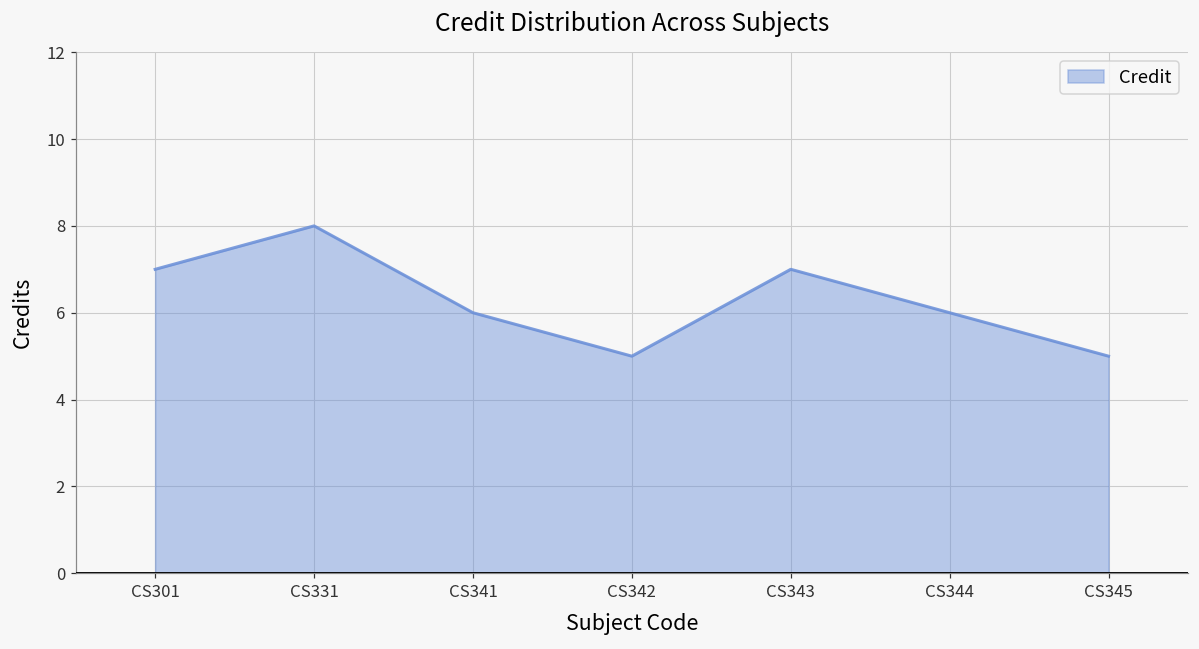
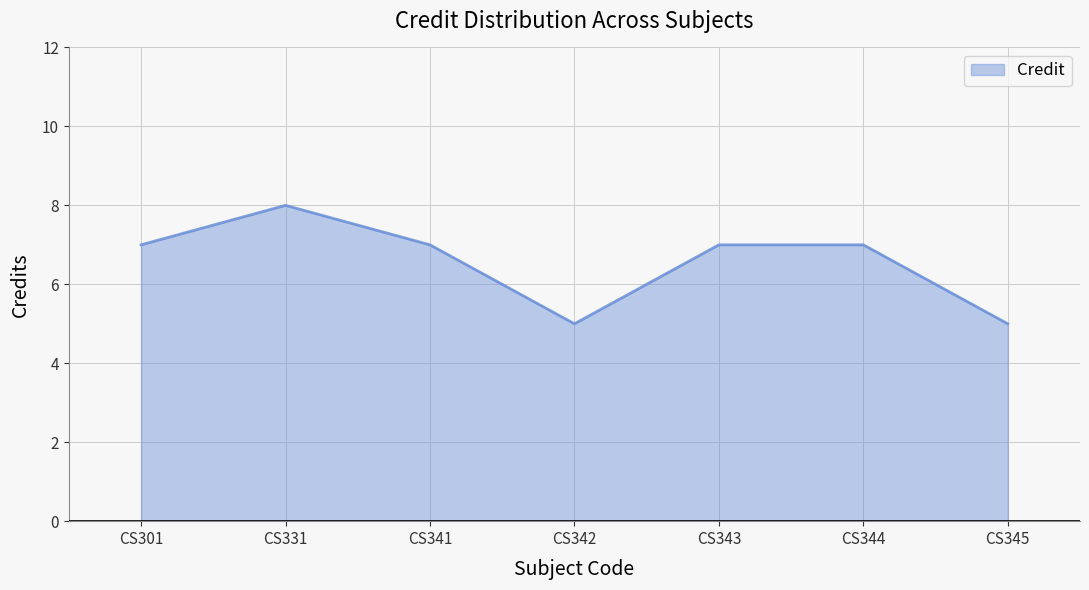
  {
    "CS301": 7,
    "CS331": 8,
-   "CS341": 6,
+   "CS341": 7,
    "CS342": 5,
    "CS343": 7,
-   "CS344": 6,
+   "CS344": 7,
    "CS345": 5
  }
